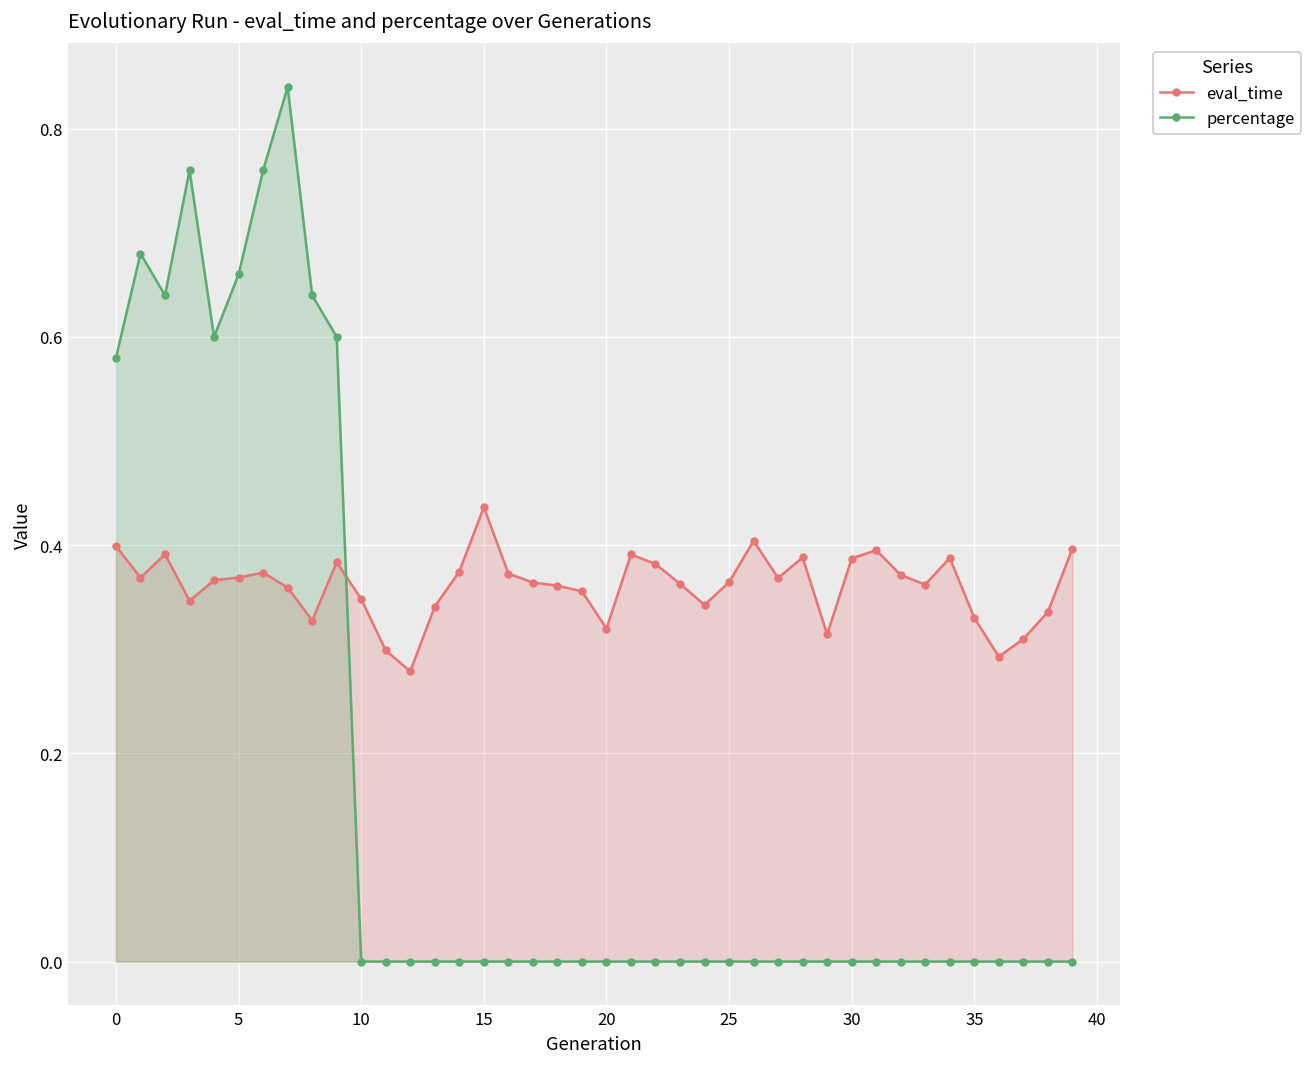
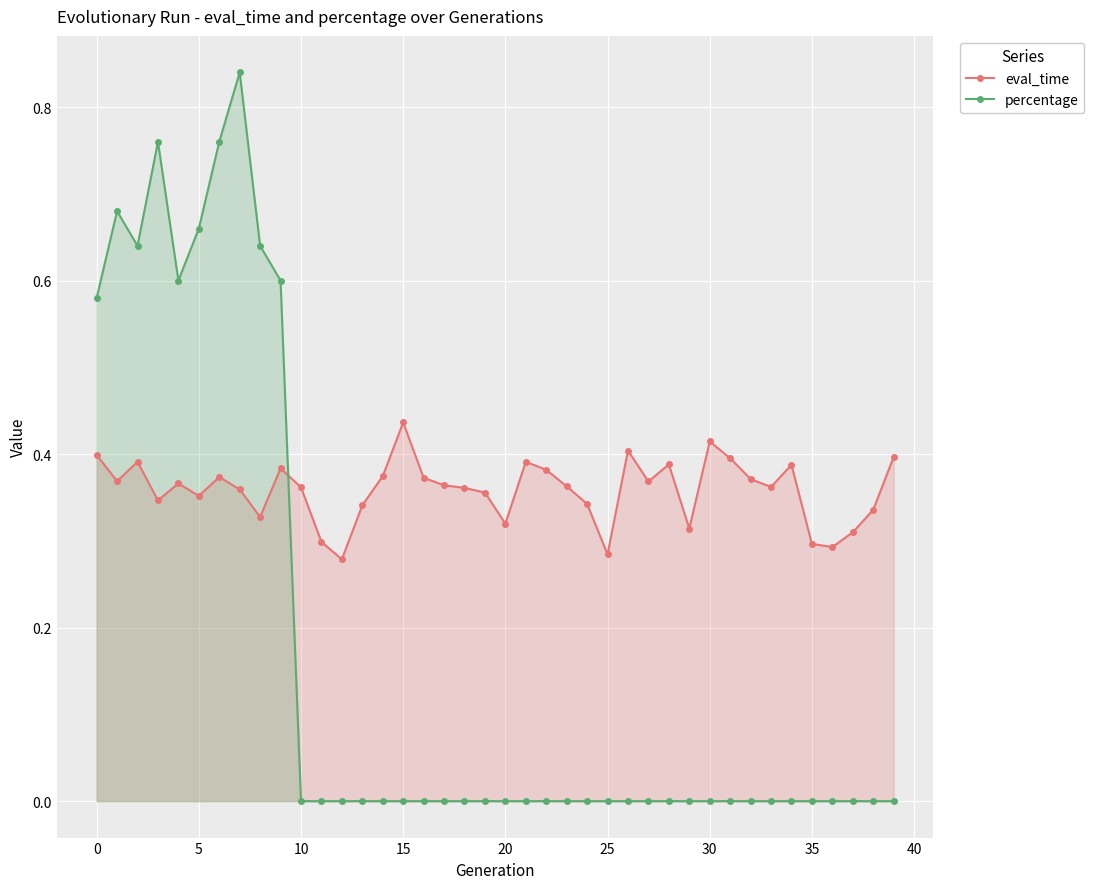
  {
    "eval_time": {
      "0": 0.40,
-     "5": 0.37,
-     "10": 0.35,
+     "5": 0.35,
+     "10": 0.36,
      "15": 0.44,
      "20": 0.32,
-     "25": 0.36,
-     "30": 0.39,
-     "35": 0.33
+     "25": 0.28,
+     "30": 0.41,
+     "35": 0.30
    },
    "percentage": {
      "0": 0.58,
      "5": 0.66,
      "10": 0.00,
      "15": 0.00,
      "20": 0.00,
      "25": 0.00,
      "30": 0.00,
      "35": 0.00
    }
  }
